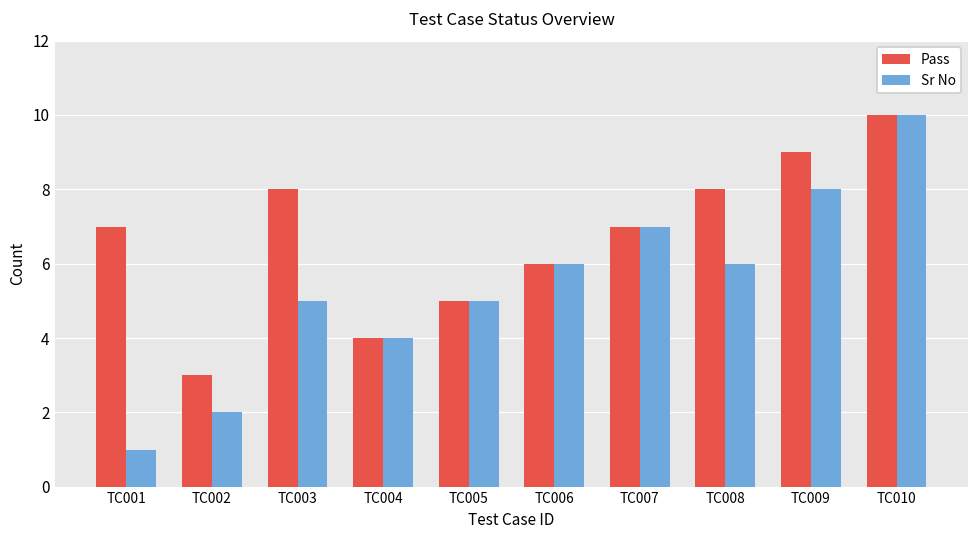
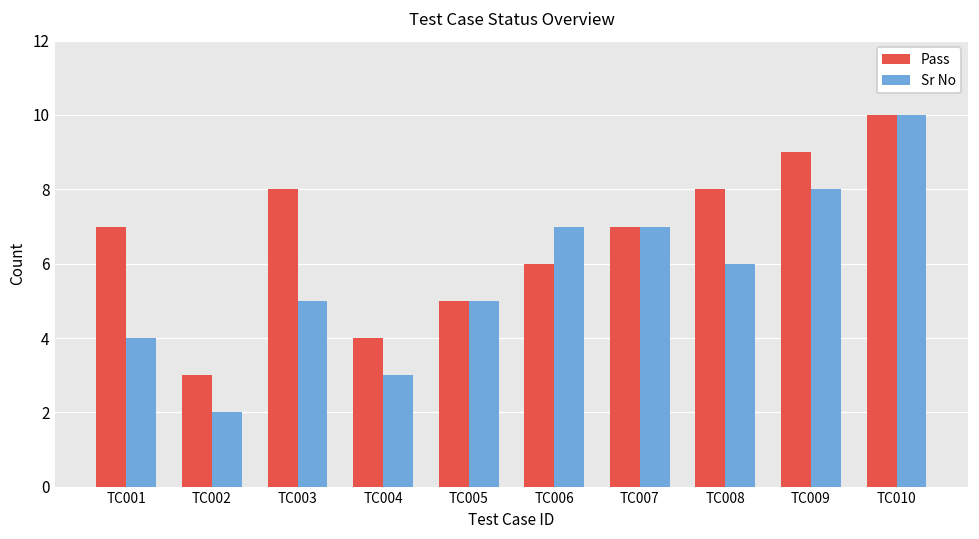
  {
    "Pass": {
      "TC001": 7,
      "TC002": 3,
      "TC003": 8,
      "TC004": 4,
      "TC005": 5,
      "TC006": 6,
      "TC007": 7,
      "TC008": 8,
      "TC009": 9,
      "TC010": 10
    },
    "Sr No": {
-     "TC001": 1,
+     "TC001": 4,
      "TC002": 2,
      "TC003": 5,
-     "TC004": 4,
+     "TC004": 3,
      "TC005": 5,
-     "TC006": 6,
+     "TC006": 7,
      "TC007": 7,
      "TC008": 6,
      "TC009": 8,
      "TC010": 10
    }
  }
